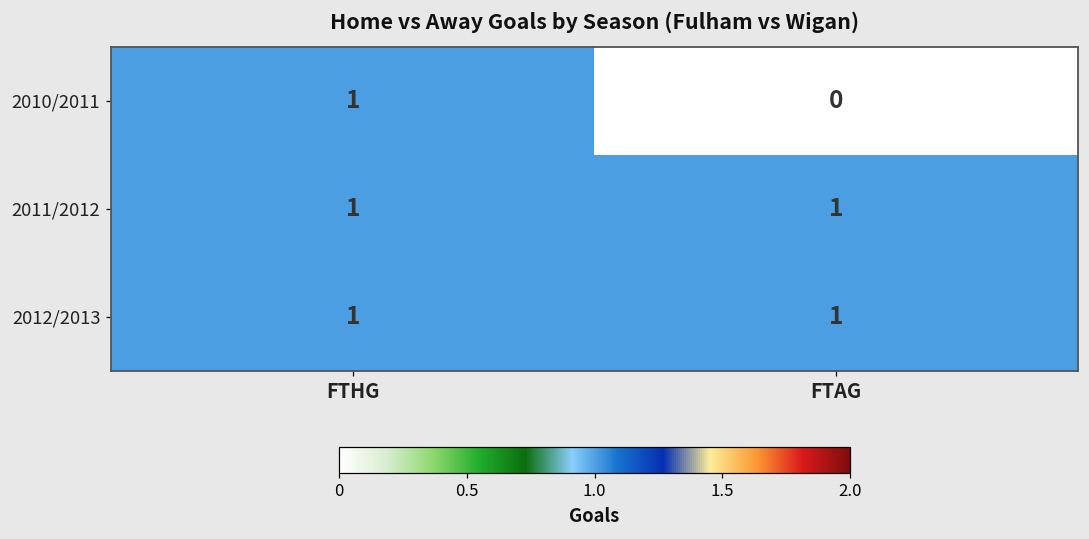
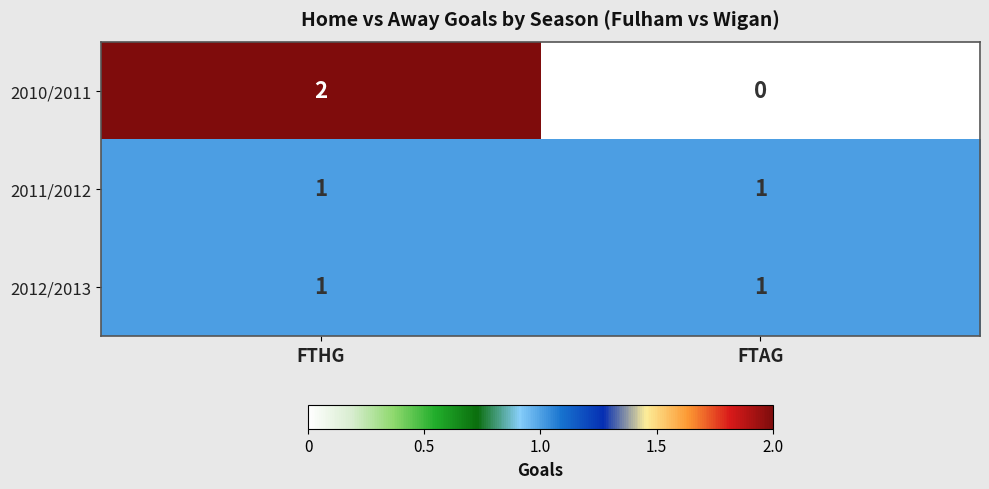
  {
    "2010/2011": {
-     "FTHG": 1,
+     "FTHG": 2,
      "FTAG": 0
    },
    "2011/2012": {
      "FTHG": 1,
      "FTAG": 1
    },
    "2012/2013": {
      "FTHG": 1,
      "FTAG": 1
    }
  }
